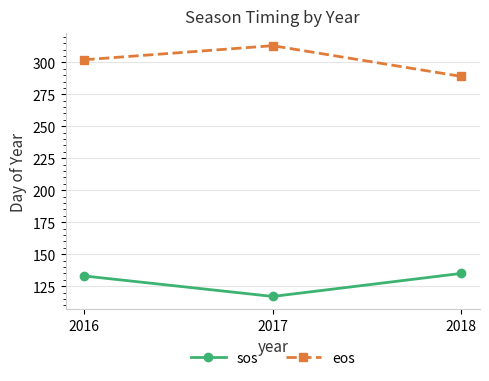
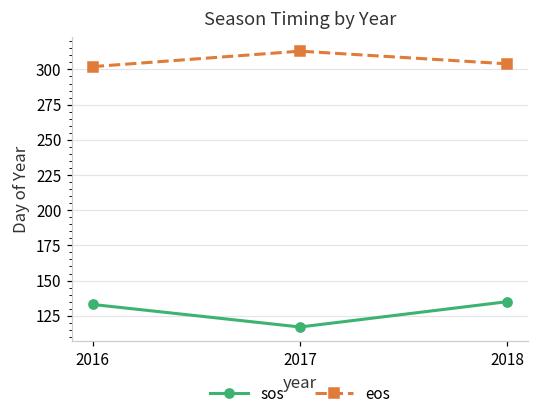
  {
    "sos": {
      "2016": 133,
      "2017": 117,
      "2018": 135
    },
    "eos": {
      "2016": 302,
      "2017": 313,
-     "2018": 289
+     "2018": 304
    }
  }
